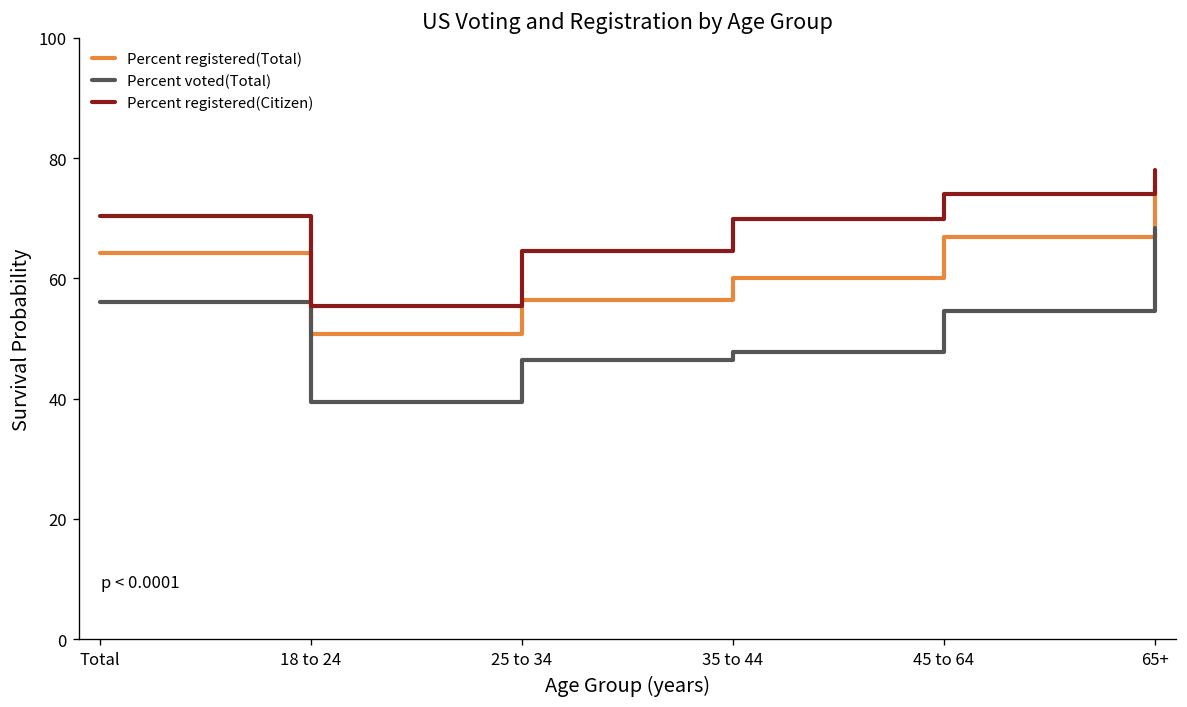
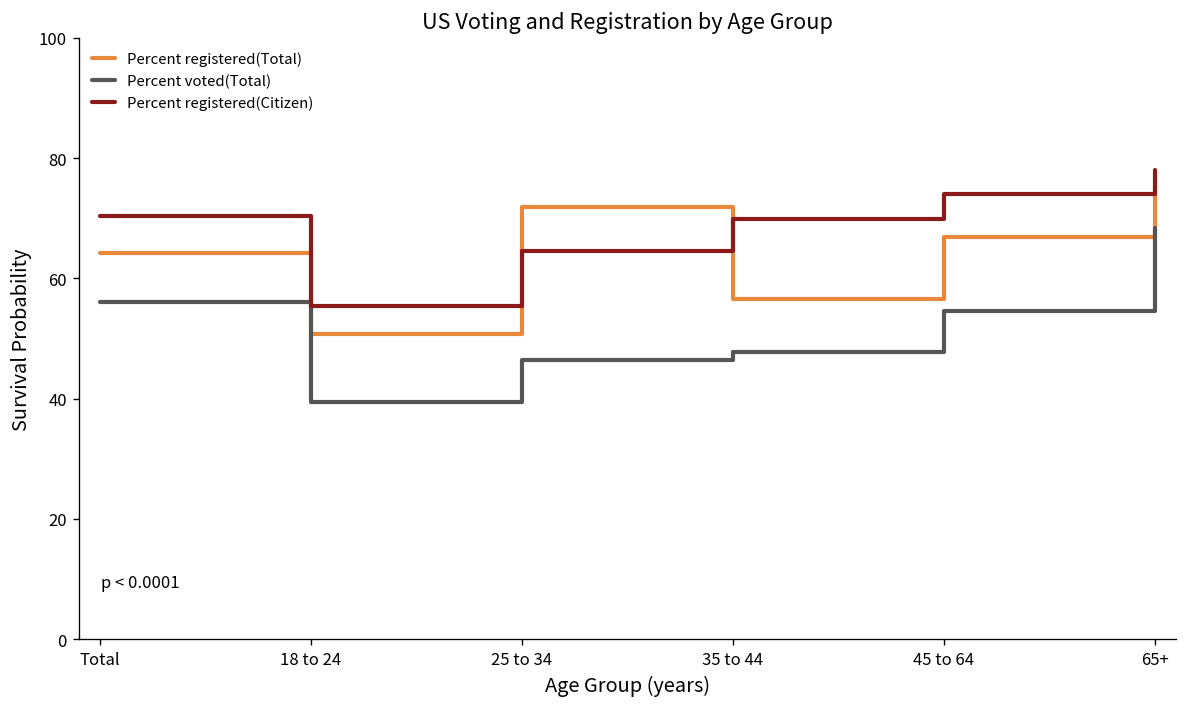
  {
    "Percent registered(Total)": {
      "Total": 64,
      "18 to 24": 51,
-     "25 to 34": 56,
-     "35 to 44": 60,
+     "25 to 34": 72,
+     "35 to 44": 57,
      "45 to 64": 67,
      "65+": 75
    },
    "Percent voted(Total)": {
      "Total": 56,
      "18 to 24": 39,
      "25 to 34": 46,
      "35 to 44": 48,
      "45 to 64": 55,
      "65+": 68
    },
    "Percent registered(Citizen)": {
      "Total": 70,
      "18 to 24": 55,
      "25 to 34": 65,
      "35 to 44": 70,
      "45 to 64": 74,
      "65+": 78
    }
  }
